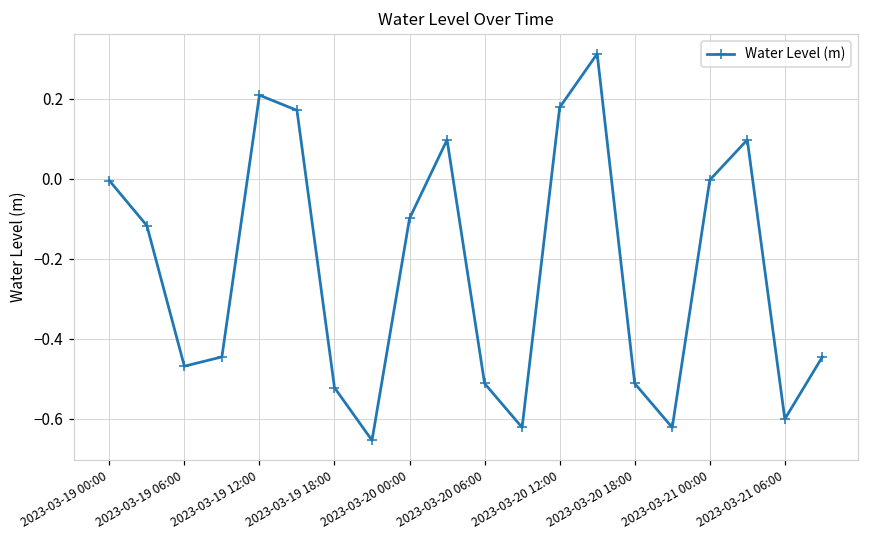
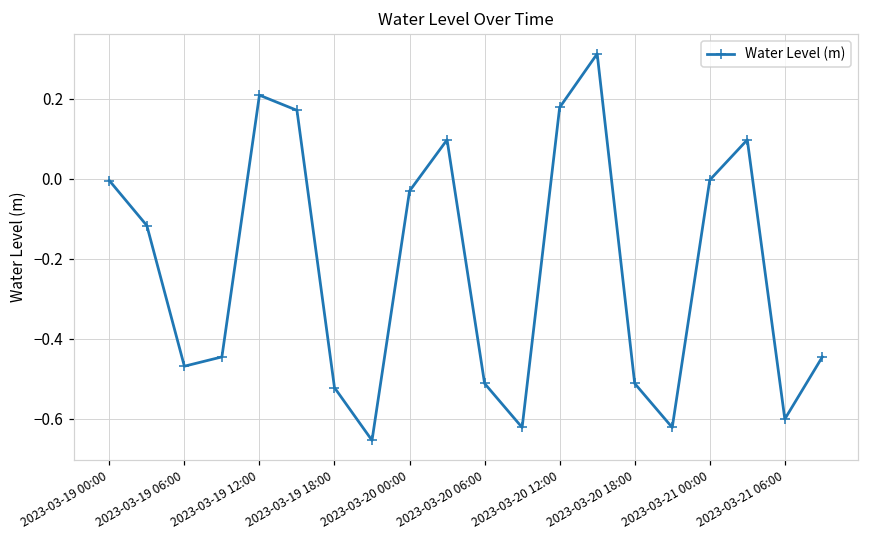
  {
    "2023-03-19 00:00": 0.00,
    "2023-03-19 06:00": -0.47,
    "2023-03-19 12:00": 0.21,
    "2023-03-19 18:00": -0.52,
-   "2023-03-20 00:00": -0.10,
+   "2023-03-20 00:00": -0.03,
    "2023-03-20 06:00": -0.51,
    "2023-03-20 12:00": 0.18,
    "2023-03-20 18:00": -0.51,
    "2023-03-21 00:00": 0.00,
    "2023-03-21 06:00": -0.60
  }
